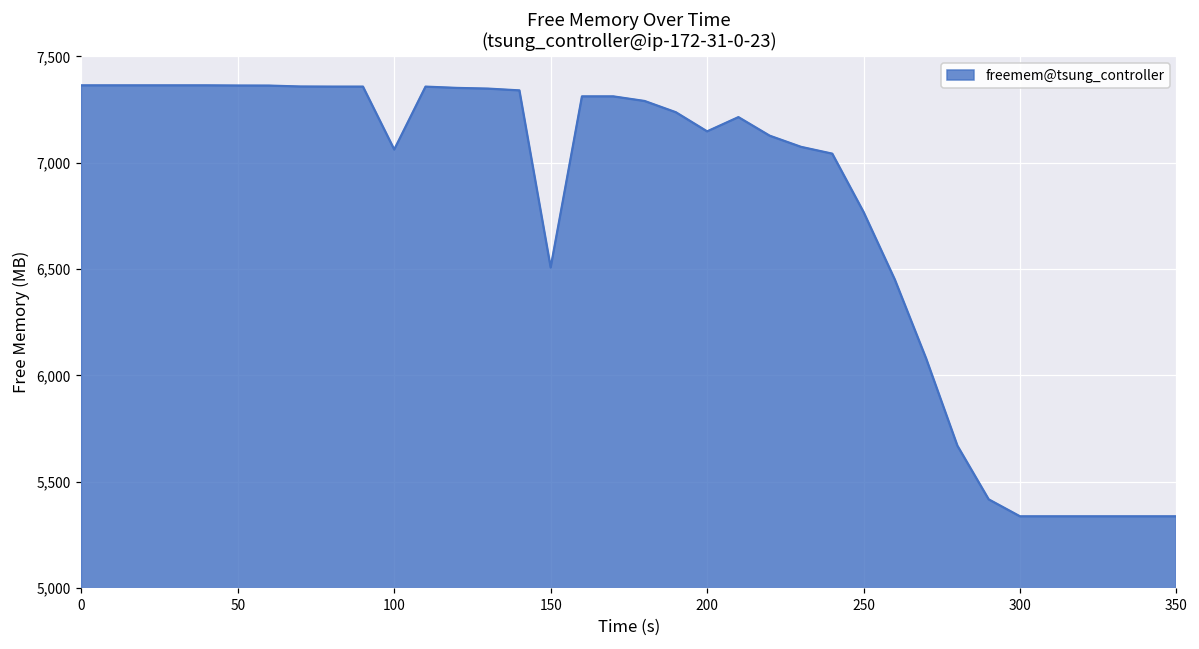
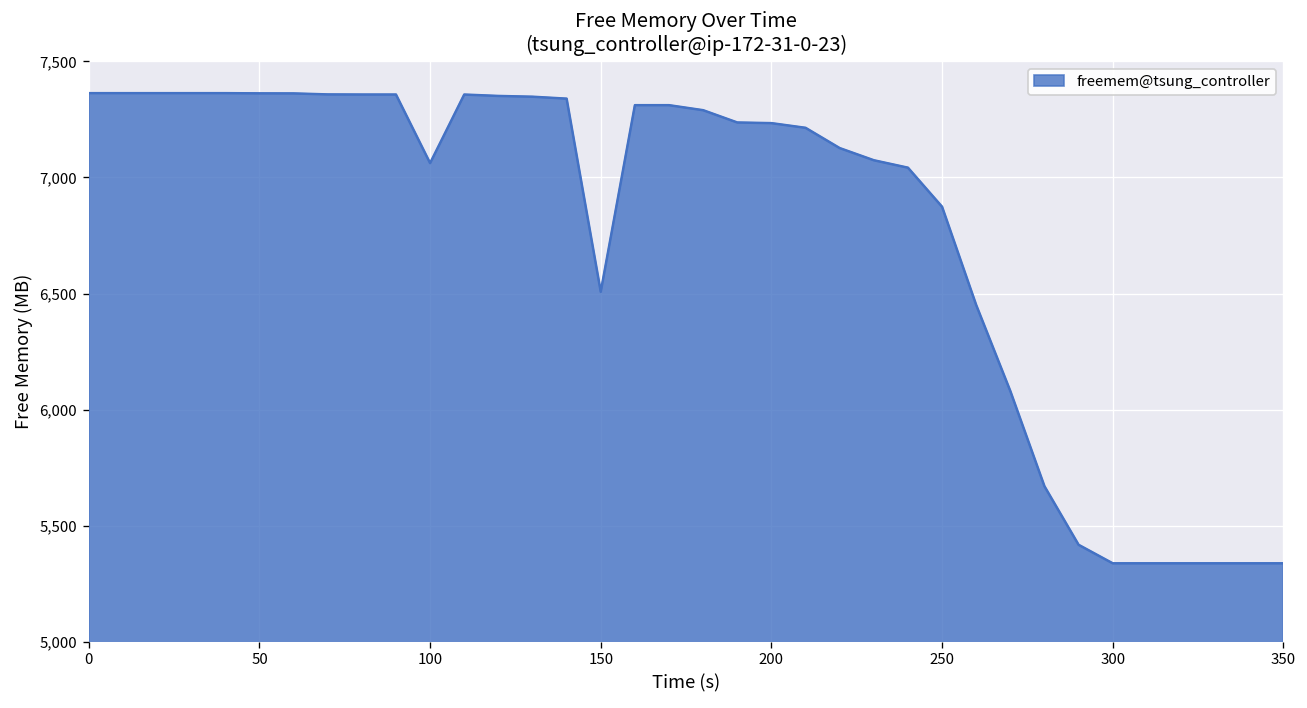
  {
    "0": "7,360",
    "50": "7,360",
    "100": "7,060",
    "150": "6,510",
-   "200": "7,150",
-   "250": "6,770",
+   "200": "7,230",
+   "250": "6,870",
    "300": "5,340",
    "350": "5,340"
  }
